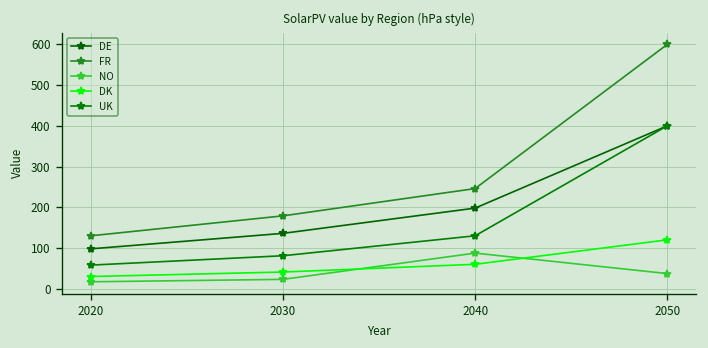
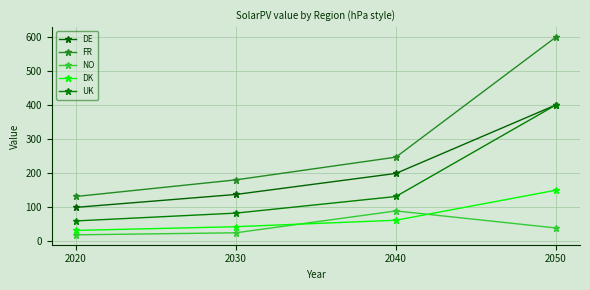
  {
    "NO": {
      "2020": 20,
      "2030": 20,
      "2040": 90,
      "2050": 40
    },
    "DK": {
      "2020": 30,
      "2030": 40,
      "2040": 60,
-     "2050": 120
+     "2050": 150
    }
  }
